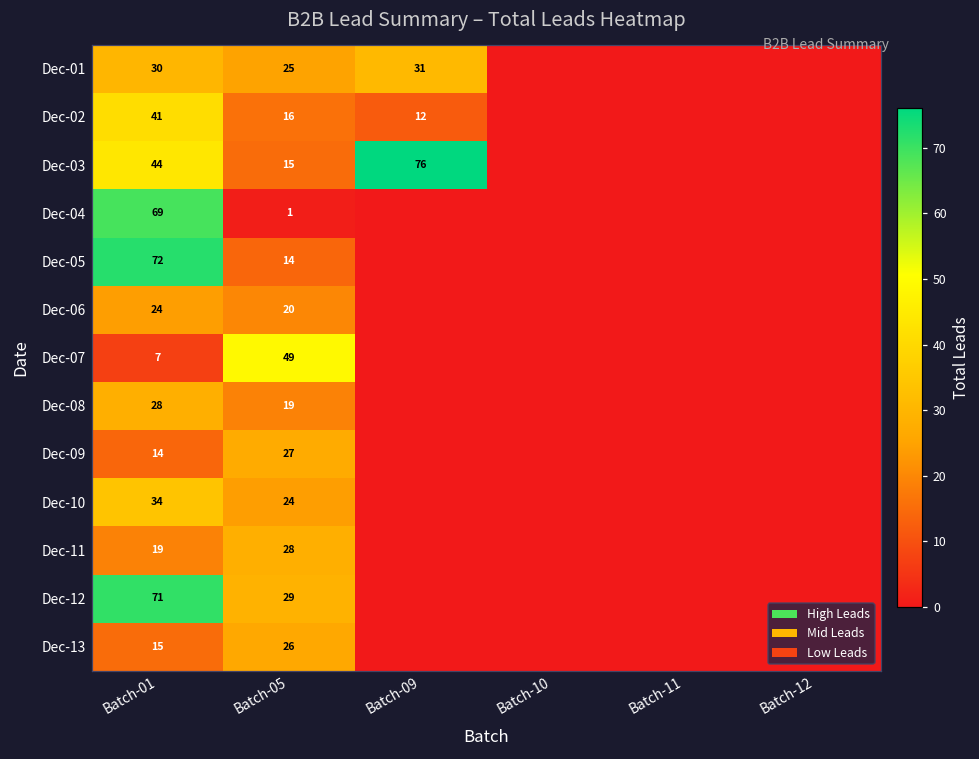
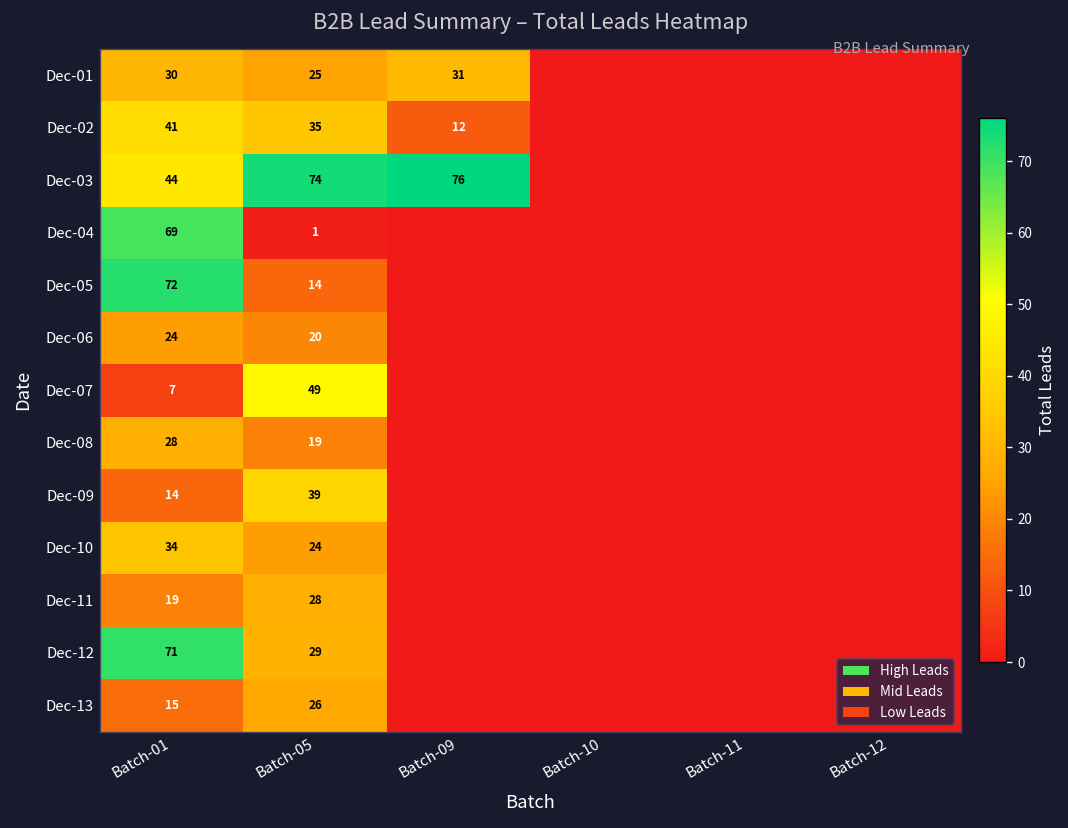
  {
    "Dec-01": {
      "Batch-01": 30,
      "Batch-05": 25,
      "Batch-09": 31
    },
    "Dec-02": {
      "Batch-01": 41,
-     "Batch-05": 16,
+     "Batch-05": 35,
      "Batch-09": 12
    },
    "Dec-03": {
      "Batch-01": 44,
-     "Batch-05": 15,
+     "Batch-05": 74,
      "Batch-09": 76
    },
    "Dec-04": {
      "Batch-01": 69,
      "Batch-05": 1
    },
    "Dec-05": {
      "Batch-01": 72,
      "Batch-05": 14
    },
    "Dec-06": {
      "Batch-01": 24,
      "Batch-05": 20
    },
    "Dec-07": {
      "Batch-01": 7,
      "Batch-05": 49
    },
    "Dec-08": {
      "Batch-01": 28,
      "Batch-05": 19
    },
    "Dec-09": {
      "Batch-01": 14,
-     "Batch-05": 27
+     "Batch-05": 39
    },
    "Dec-10": {
      "Batch-01": 34,
      "Batch-05": 24
    },
    "Dec-11": {
      "Batch-01": 19,
      "Batch-05": 28
    },
    "Dec-12": {
      "Batch-01": 71,
      "Batch-05": 29
    },
    "Dec-13": {
      "Batch-01": 15,
      "Batch-05": 26
    }
  }
